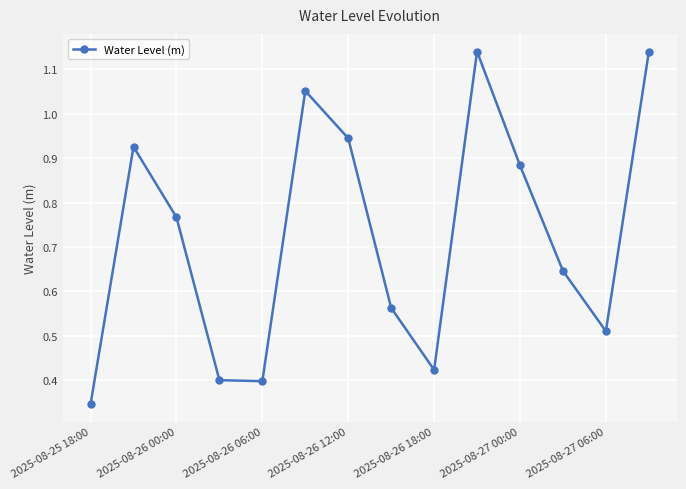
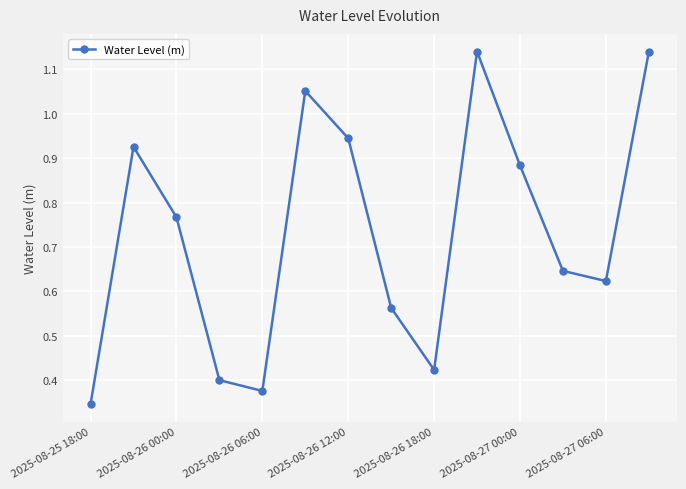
  {
    "2025-08-25 18:00": 0.35,
    "2025-08-26 00:00": 0.77,
-   "2025-08-26 06:00": 0.40,
+   "2025-08-26 06:00": 0.38,
    "2025-08-26 12:00": 0.94,
    "2025-08-26 18:00": 0.42,
    "2025-08-27 00:00": 0.88,
-   "2025-08-27 06:00": 0.51
+   "2025-08-27 06:00": 0.62
  }
